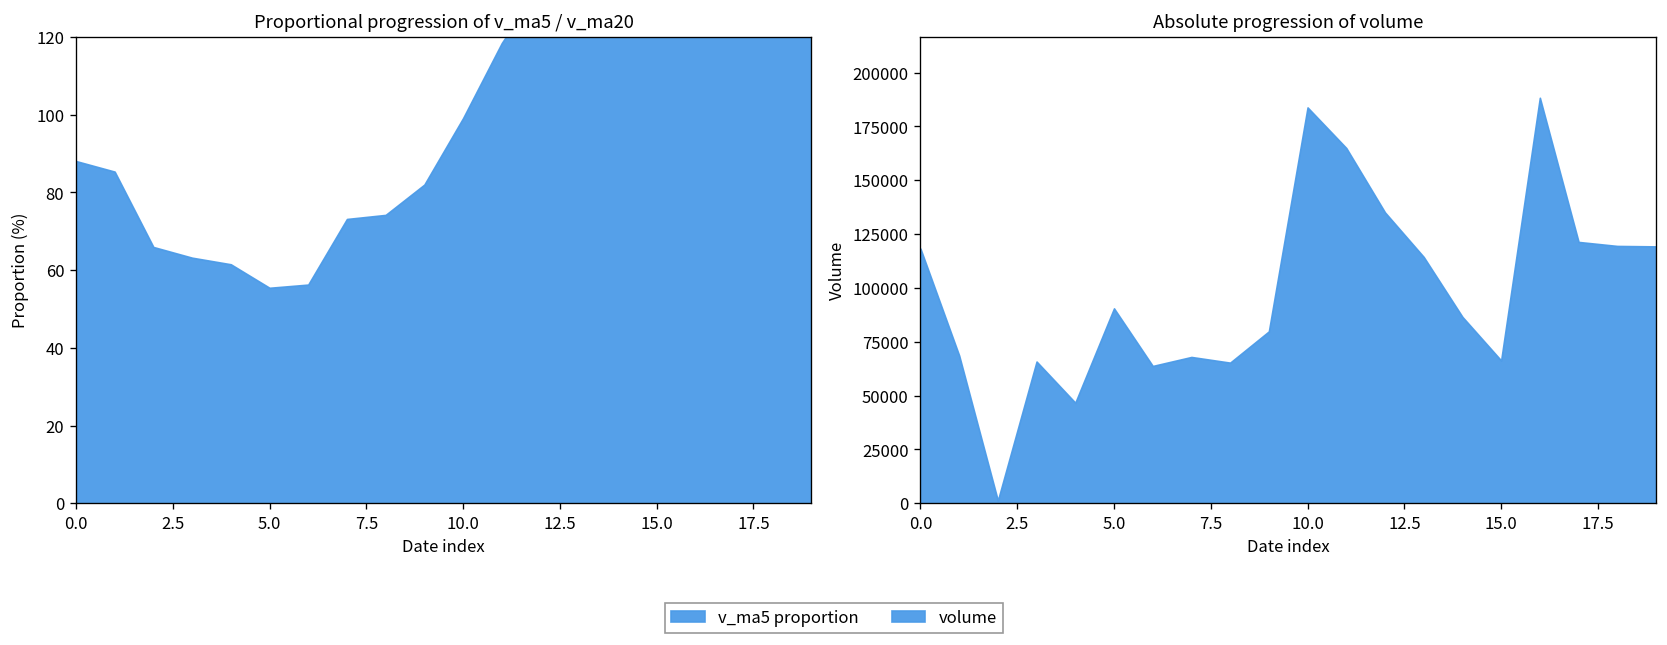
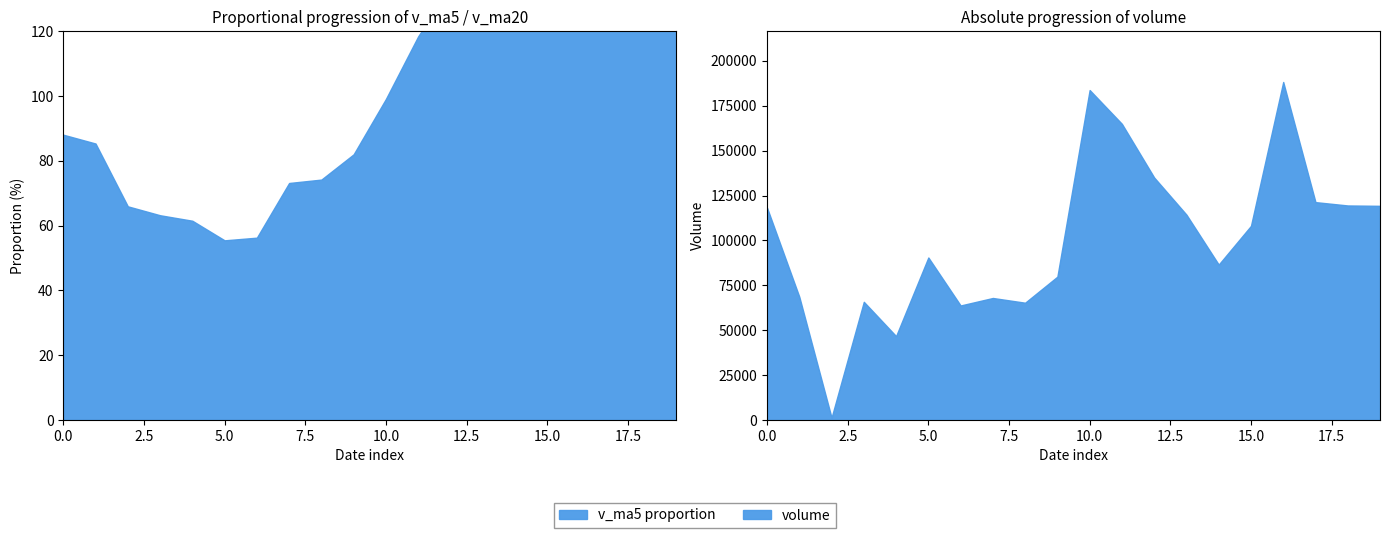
  {
    "Proportional progression of v_ma5 / v_ma20": {
      "0.0": 88,
      "5.0": 55,
      "10.0": 99
    },
    "Absolute progression of volume": {
      "0.0": 118000,
      "5.0": 91000,
      "10.0": 184000,
-     "15.0": 66000
+     "15.0": 108000
    }
  }
